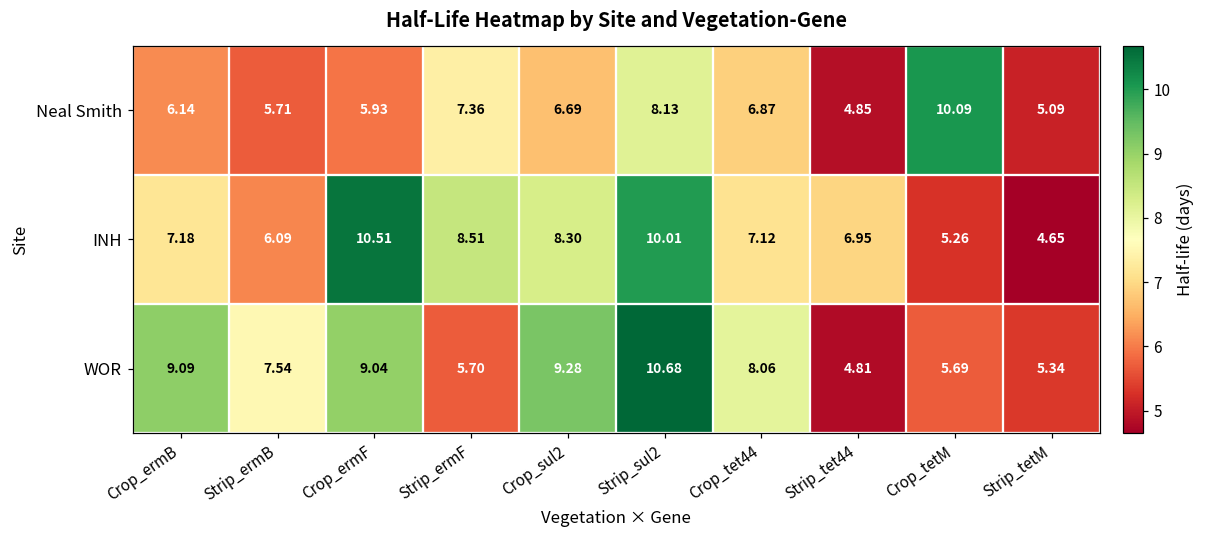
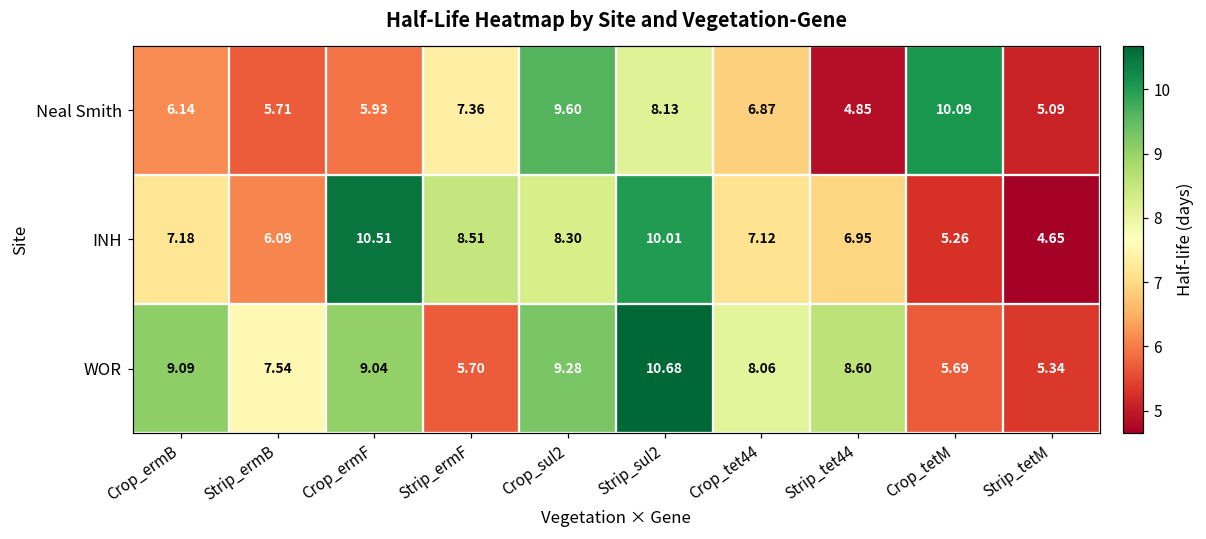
  {
    "Neal Smith": {
      "Crop_ermB": 6.14,
      "Strip_ermB": 5.71,
      "Crop_ermF": 5.93,
      "Strip_ermF": 7.36,
-     "Crop_sul2": 6.69,
+     "Crop_sul2": 9.60,
      "Strip_sul2": 8.13,
      "Crop_tet44": 6.87,
      "Strip_tet44": 4.85,
      "Crop_tetM": 10.09,
      "Strip_tetM": 5.09
    },
    "INH": {
      "Crop_ermB": 7.18,
      "Strip_ermB": 6.09,
      "Crop_ermF": 10.51,
      "Strip_ermF": 8.51,
      "Crop_sul2": 8.30,
      "Strip_sul2": 10.01,
      "Crop_tet44": 7.12,
      "Strip_tet44": 6.95,
      "Crop_tetM": 5.26,
      "Strip_tetM": 4.65
    },
    "WOR": {
      "Crop_ermB": 9.09,
      "Strip_ermB": 7.54,
      "Crop_ermF": 9.04,
      "Strip_ermF": 5.70,
      "Crop_sul2": 9.28,
      "Strip_sul2": 10.68,
      "Crop_tet44": 8.06,
-     "Strip_tet44": 4.81,
+     "Strip_tet44": 8.60,
      "Crop_tetM": 5.69,
      "Strip_tetM": 5.34
    }
  }
